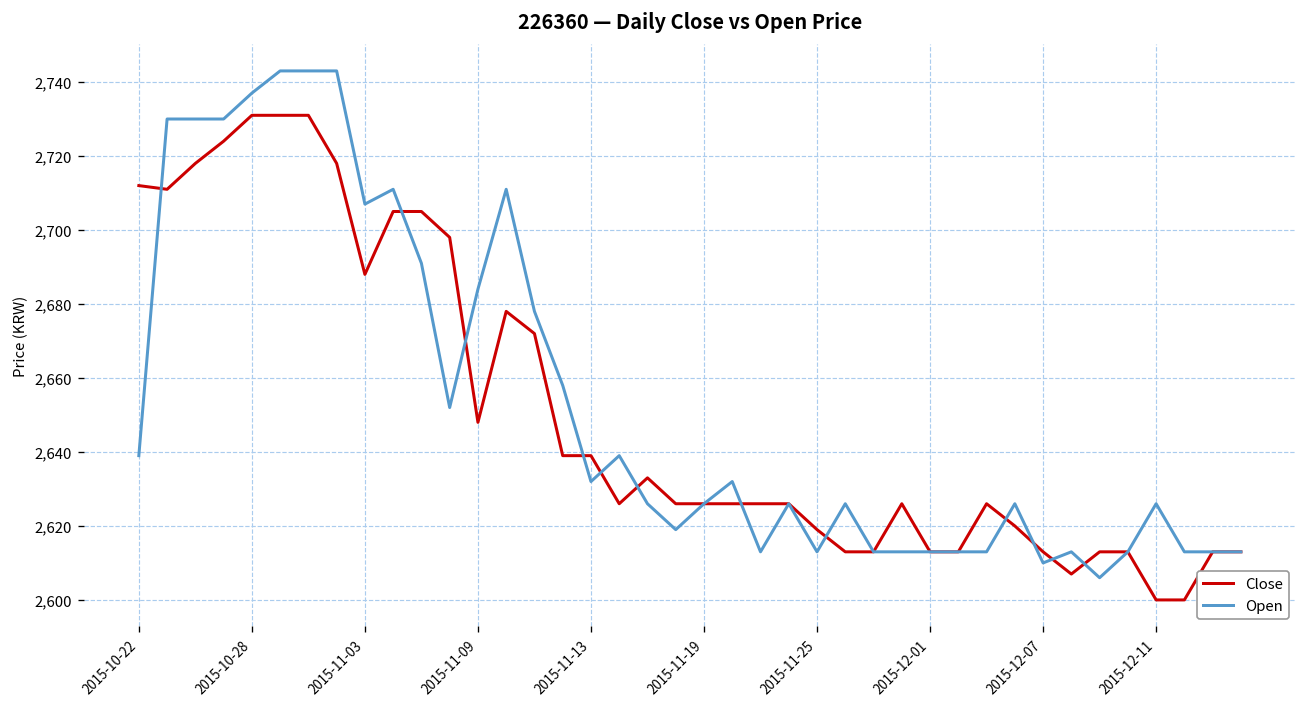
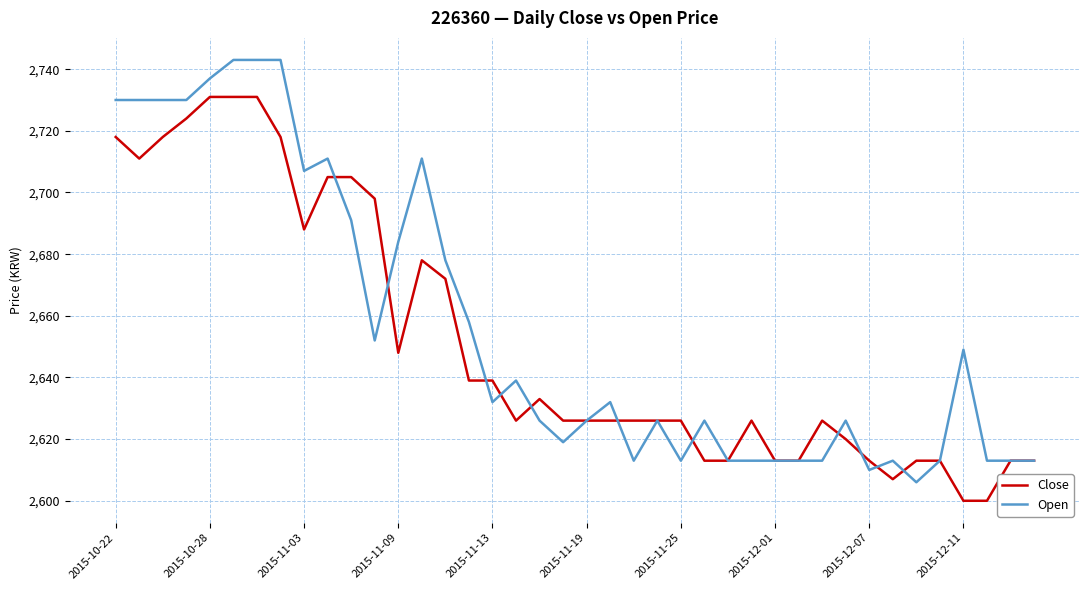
  {
    "Close": {
-     "2015-10-22": "2,712",
+     "2015-10-22": "2,718",
      "2015-10-28": "2,731",
      "2015-11-03": "2,688",
      "2015-11-09": "2,648",
      "2015-11-13": "2,639",
-     "2015-11-25": "2,619",
+     "2015-11-25": "2,626",
      "2015-12-07": "2,613",
      "2015-12-11": "2,600"
    },
    "Open": {
-     "2015-10-22": "2,639",
+     "2015-10-22": "2,730",
      "2015-10-28": "2,737",
      "2015-11-03": "2,707",
      "2015-11-09": "2,684",
      "2015-11-13": "2,632",
      "2015-11-25": "2,613",
      "2015-12-07": "2,610",
-     "2015-12-11": "2,626"
+     "2015-12-11": "2,649"
    }
  }
